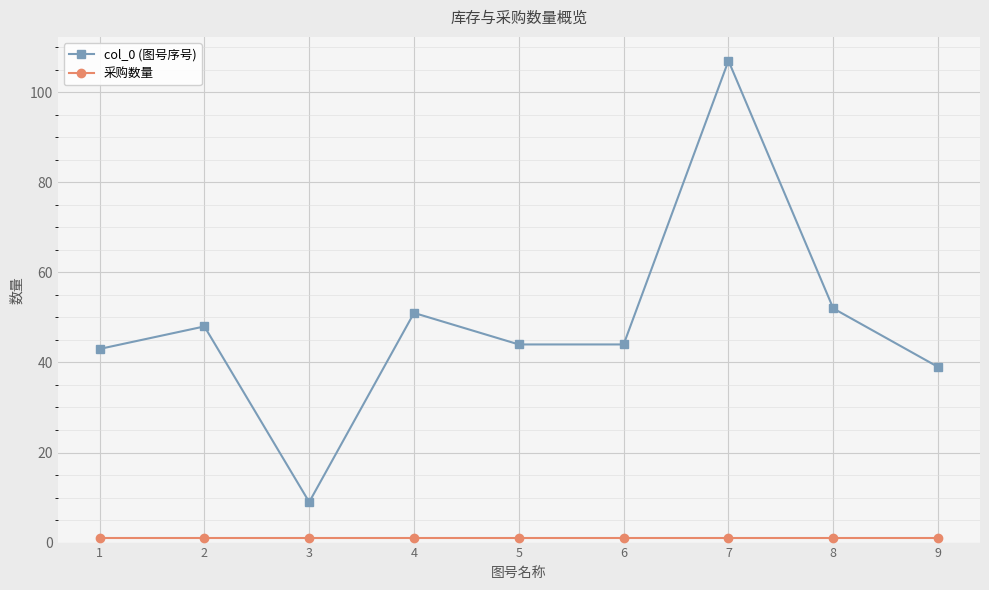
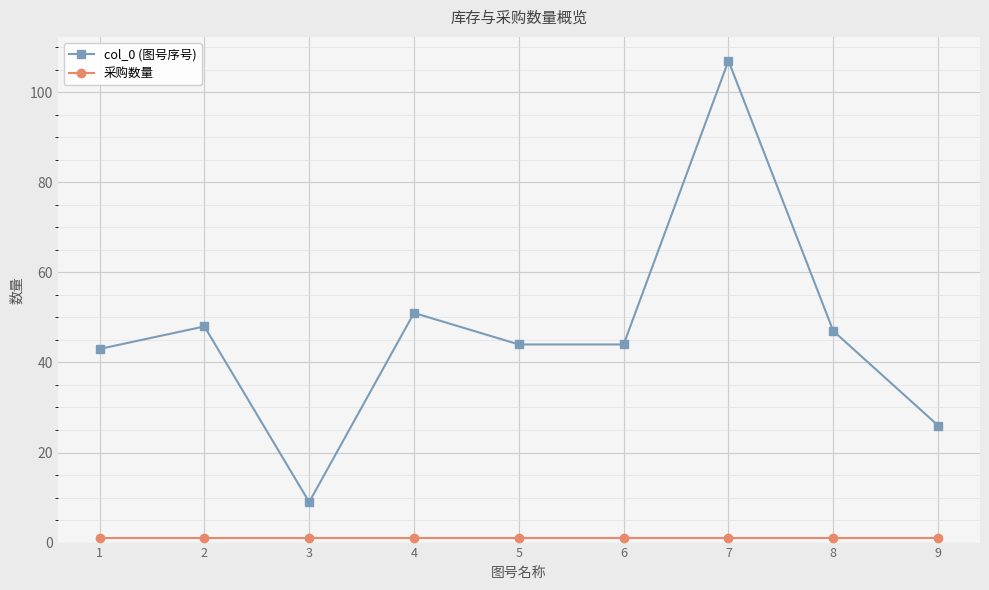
  {
    "col_0 (图号序号)": {
      "1": 43,
      "2": 48,
      "3": 9,
      "4": 51,
      "5": 44,
      "6": 44,
      "7": 107,
-     "8": 52,
-     "9": 39
+     "8": 47,
+     "9": 26
    },
    "采购数量": {
      "1": 1,
      "2": 1,
      "3": 1,
      "4": 1,
      "5": 1,
      "6": 1,
      "7": 1,
      "8": 1,
      "9": 1
    }
  }
